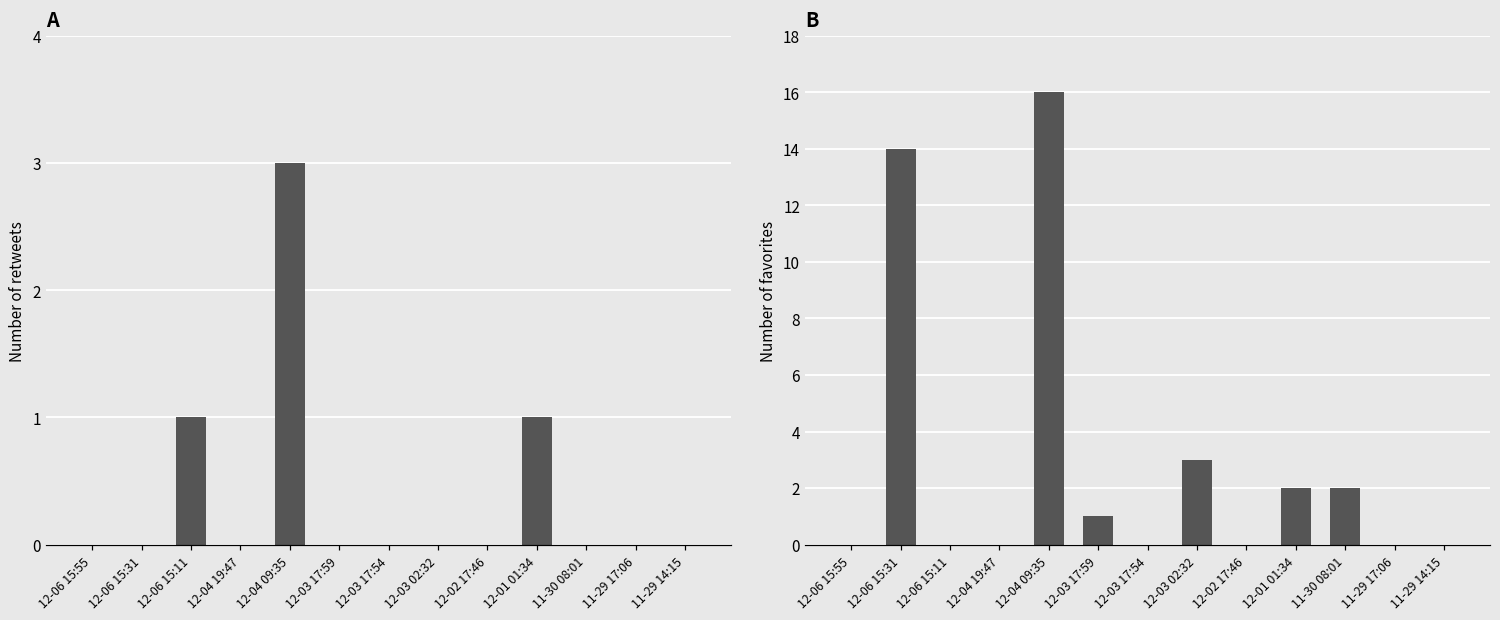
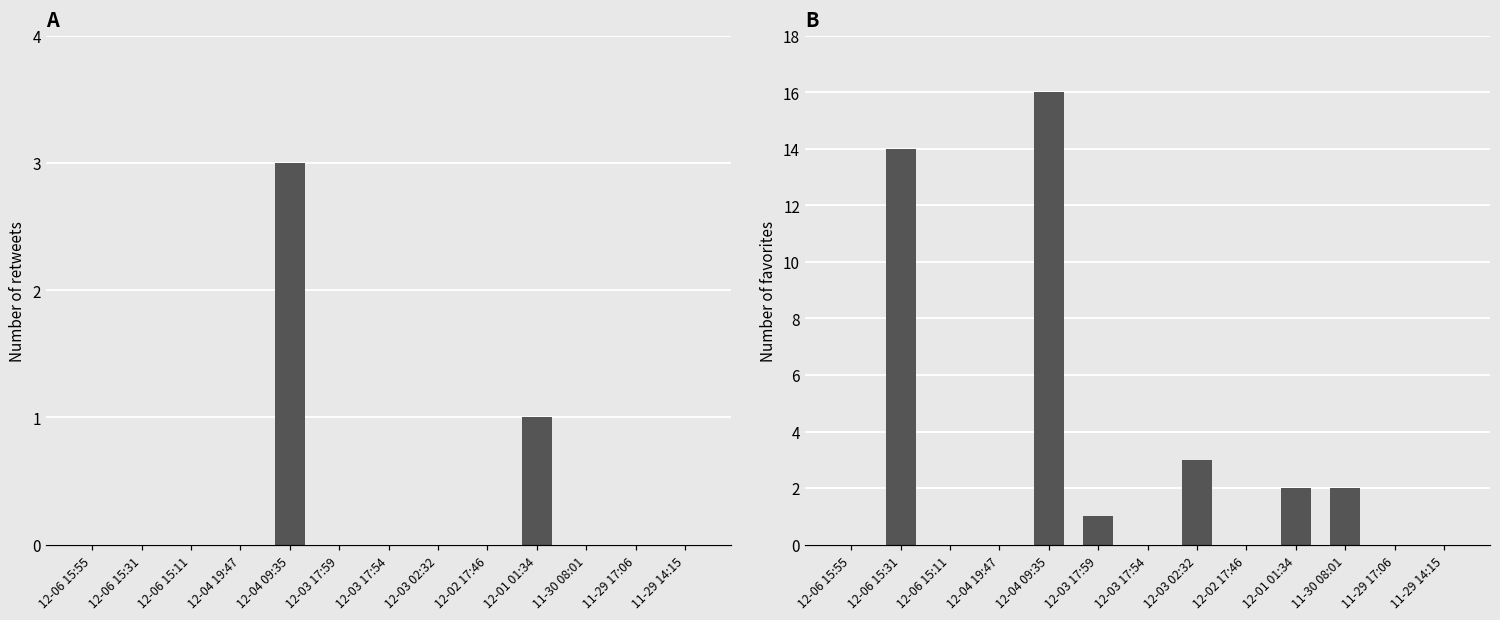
  {
    "A": {
      "12-06 15:55": 0,
      "12-06 15:31": 0,
-     "12-06 15:11": 1,
+     "12-06 15:11": 0,
      "12-04 19:47": 0,
      "12-04 09:35": 3,
      "12-03 17:59": 0,
      "12-03 17:54": 0,
      "12-03 02:32": 0,
      "12-02 17:46": 0,
      "12-01 01:34": 1,
      "11-30 08:01": 0,
      "11-29 17:06": 0,
      "11-29 14:15": 0
    },
    "B": {
      "12-06 15:55": 0.0,
      "12-06 15:31": 14.0,
      "12-06 15:11": 0.0,
      "12-04 19:47": 0.0,
      "12-04 09:35": 16.0,
      "12-03 17:59": 1.0,
      "12-03 17:54": 0.0,
      "12-03 02:32": 3.0,
      "12-02 17:46": 0.0,
      "12-01 01:34": 2.0,
      "11-30 08:01": 2.0,
      "11-29 17:06": 0.0,
      "11-29 14:15": 0.0
    }
  }
